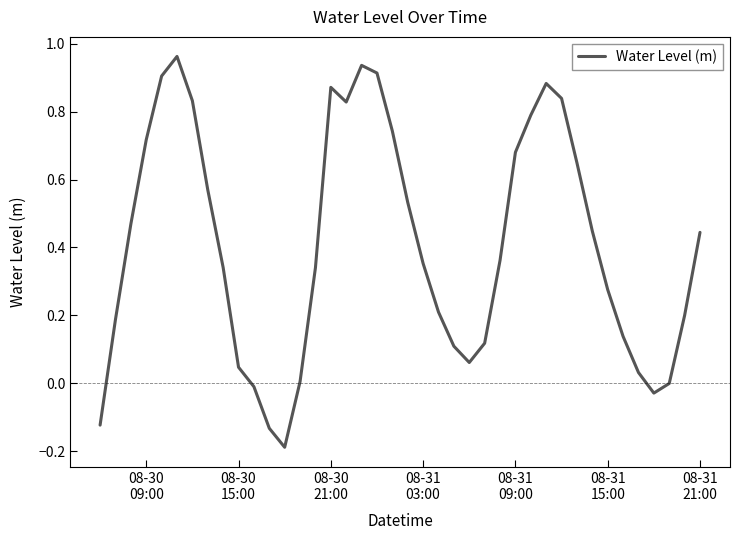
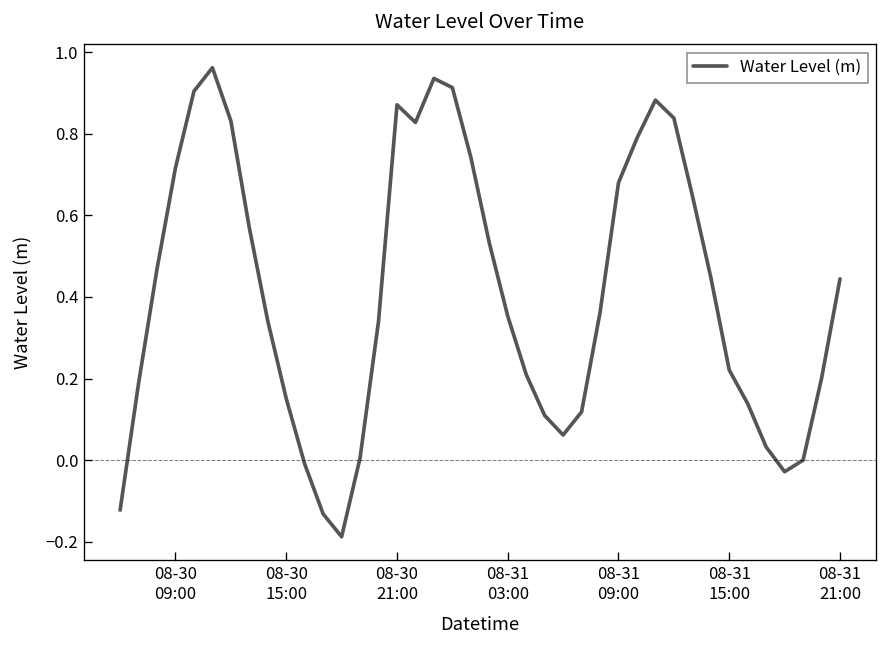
  {
    "08-30 09:00": 0.72,
-   "08-30 15:00": 0.05,
+   "08-30 15:00": 0.15,
    "08-30 21:00": 0.87,
    "08-31 03:00": 0.35,
    "08-31 09:00": 0.68,
-   "08-31 15:00": 0.28,
+   "08-31 15:00": 0.22,
    "08-31 21:00": 0.44
  }
